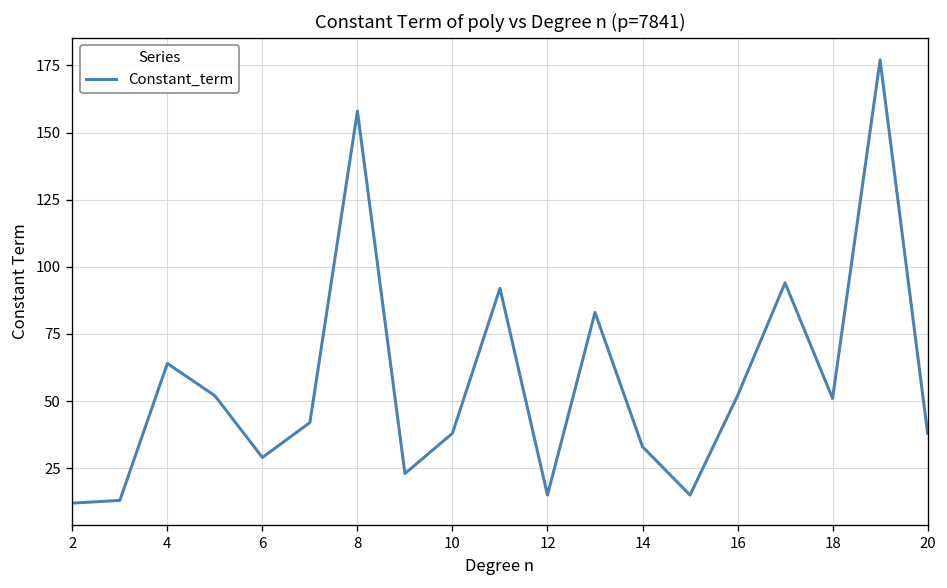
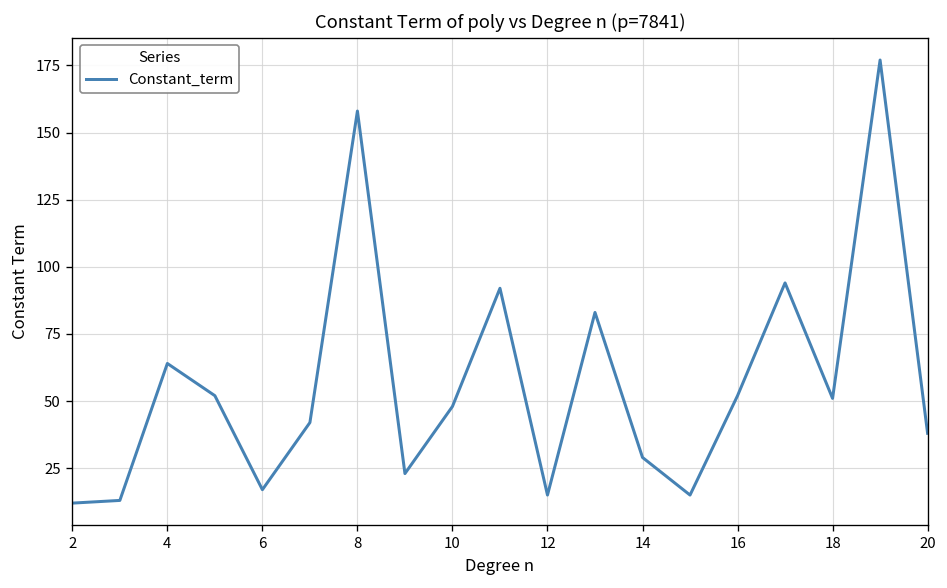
  {
    "2": 12,
    "4": 64,
-   "6": 29,
+   "6": 17,
    "8": 158,
-   "10": 38,
+   "10": 48,
    "12": 15,
-   "14": 33,
+   "14": 29,
    "16": 52,
    "18": 51,
    "20": 38
  }
